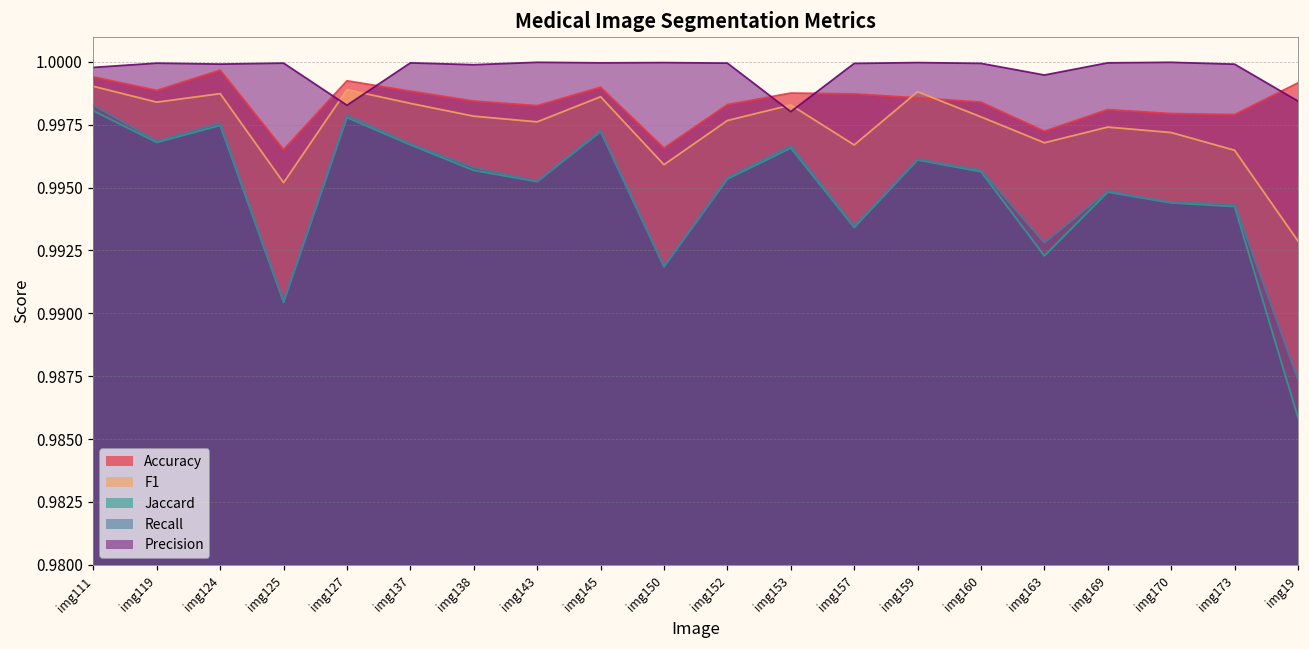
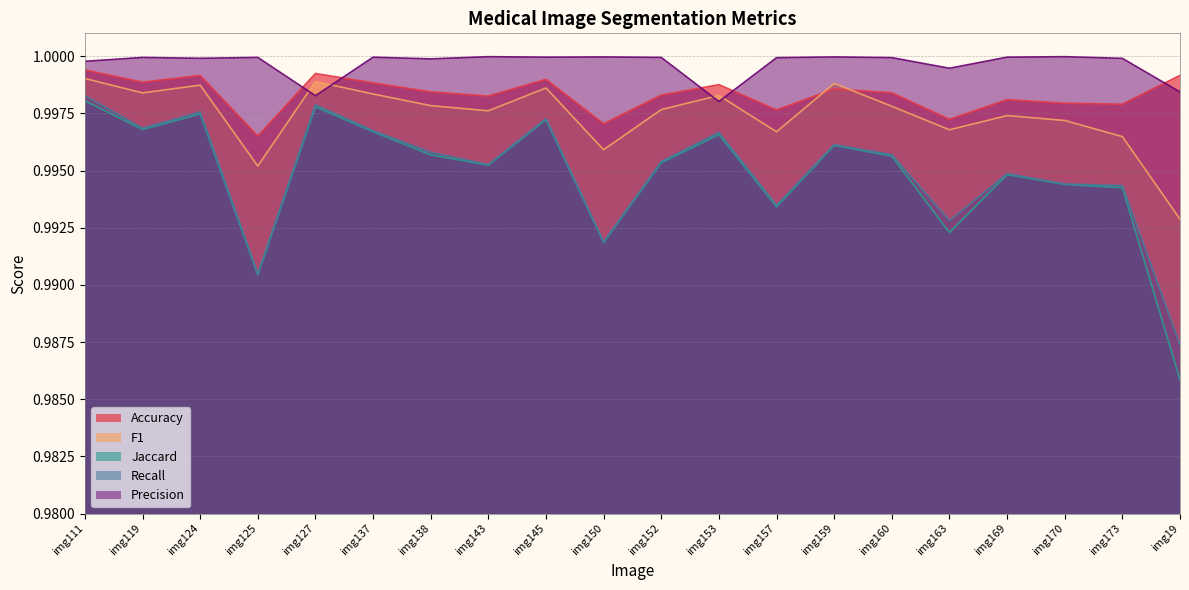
  {
    "Accuracy": {
      "img111": 0.9994,
      "img119": 0.9989,
-     "img124": 0.9997,
+     "img124": 0.9992,
      "img125": 0.9965,
      "img127": 0.9992,
      "img137": 0.9988,
      "img138": 0.9984,
      "img143": 0.9983,
      "img145": 0.9990,
-     "img150": 0.9966,
+     "img150": 0.9970,
      "img152": 0.9983,
      "img153": 0.9988,
-     "img157": 0.9987,
+     "img157": 0.9977,
      "img159": 0.9986,
      "img160": 0.9984,
      "img163": 0.9972,
      "img169": 0.9981,
      "img170": 0.9979,
      "img173": 0.9979,
      "img19": 0.9992
    },
    "F1": {
      "img111": 0.9990,
      "img119": 0.9984,
      "img124": 0.9987,
      "img125": 0.9952,
      "img127": 0.9989,
      "img137": 0.9983,
      "img138": 0.9978,
      "img143": 0.9976,
      "img145": 0.9986,
      "img150": 0.9959,
      "img152": 0.9977,
      "img153": 0.9983,
      "img157": 0.9967,
      "img159": 0.9988,
      "img160": 0.9978,
      "img163": 0.9968,
      "img169": 0.9974,
      "img170": 0.9972,
      "img173": 0.9965,
      "img19": 0.9929
    },
    "Precision": {
      "img111": 0.9998,
      "img119": 0.9999,
      "img124": 0.9999,
      "img125": 0.9999,
      "img127": 0.9983,
      "img137": 1.0000,
      "img138": 0.9999,
      "img143": 1.0000,
      "img145": 1.0000,
      "img150": 1.0000,
      "img152": 0.9999,
      "img153": 0.9980,
      "img157": 0.9999,
      "img159": 1.0000,
      "img160": 0.9999,
      "img163": 0.9995,
      "img169": 1.0000,
      "img170": 1.0000,
      "img173": 0.9999,
      "img19": 0.9984
    }
  }
